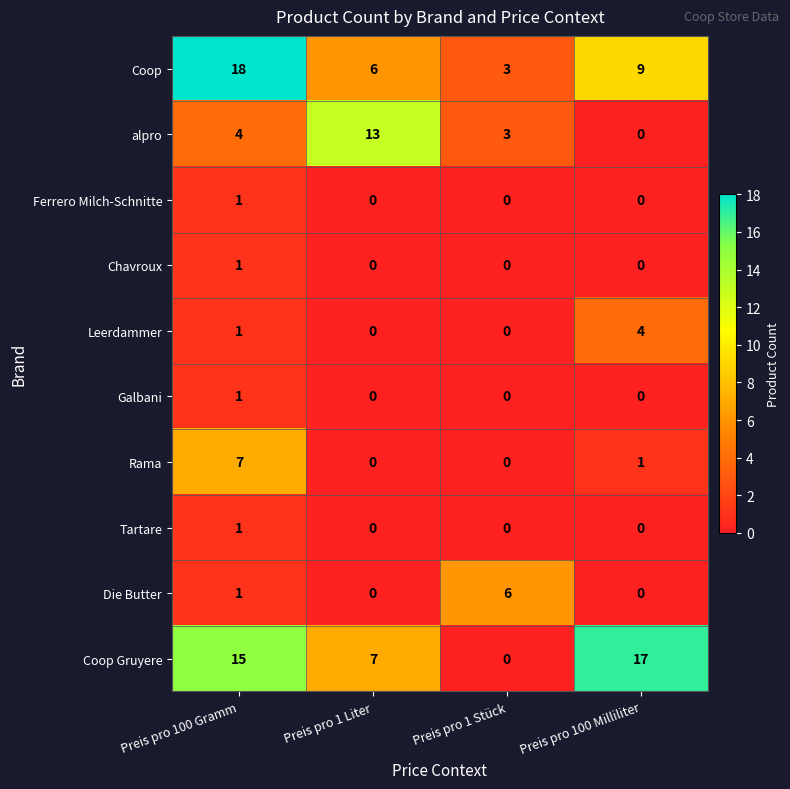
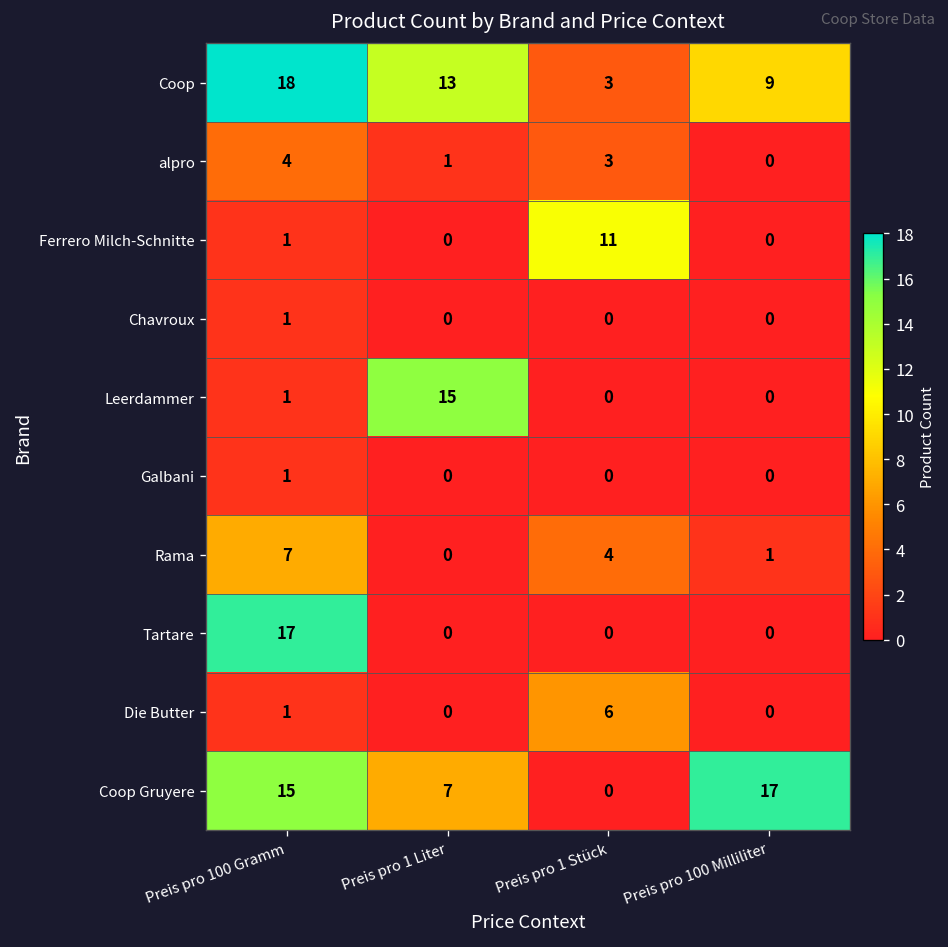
  {
    "Coop": {
      "Preis pro 100 Gramm": 18,
-     "Preis pro 1 Liter": 6,
+     "Preis pro 1 Liter": 13,
      "Preis pro 1 Stück": 3,
      "Preis pro 100 Milliliter": 9
    },
    "alpro": {
      "Preis pro 100 Gramm": 4,
-     "Preis pro 1 Liter": 13,
+     "Preis pro 1 Liter": 1,
      "Preis pro 1 Stück": 3,
      "Preis pro 100 Milliliter": 0
    },
    "Ferrero Milch-Schnitte": {
      "Preis pro 100 Gramm": 1,
      "Preis pro 1 Liter": 0,
-     "Preis pro 1 Stück": 0,
+     "Preis pro 1 Stück": 11,
      "Preis pro 100 Milliliter": 0
    },
    "Chavroux": {
      "Preis pro 100 Gramm": 1,
      "Preis pro 1 Liter": 0,
      "Preis pro 1 Stück": 0,
      "Preis pro 100 Milliliter": 0
    },
    "Leerdammer": {
      "Preis pro 100 Gramm": 1,
-     "Preis pro 1 Liter": 0,
+     "Preis pro 1 Liter": 15,
      "Preis pro 1 Stück": 0,
-     "Preis pro 100 Milliliter": 4
+     "Preis pro 100 Milliliter": 0
    },
    "Galbani": {
      "Preis pro 100 Gramm": 1,
      "Preis pro 1 Liter": 0,
      "Preis pro 1 Stück": 0,
      "Preis pro 100 Milliliter": 0
    },
    "Rama": {
      "Preis pro 100 Gramm": 7,
      "Preis pro 1 Liter": 0,
-     "Preis pro 1 Stück": 0,
+     "Preis pro 1 Stück": 4,
      "Preis pro 100 Milliliter": 1
    },
    "Tartare": {
-     "Preis pro 100 Gramm": 1,
+     "Preis pro 100 Gramm": 17,
      "Preis pro 1 Liter": 0,
      "Preis pro 1 Stück": 0,
      "Preis pro 100 Milliliter": 0
    },
    "Die Butter": {
      "Preis pro 100 Gramm": 1,
      "Preis pro 1 Liter": 0,
      "Preis pro 1 Stück": 6,
      "Preis pro 100 Milliliter": 0
    },
    "Coop Gruyere": {
      "Preis pro 100 Gramm": 15,
      "Preis pro 1 Liter": 7,
      "Preis pro 1 Stück": 0,
      "Preis pro 100 Milliliter": 17
    }
  }
